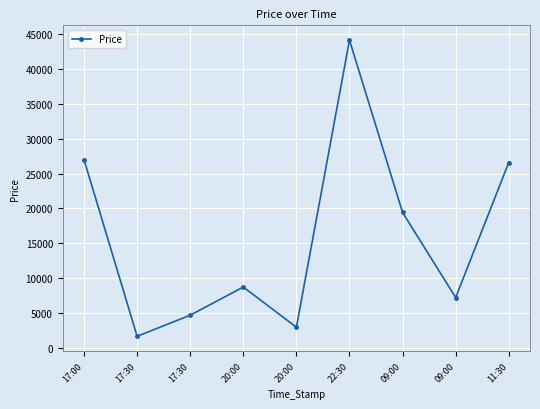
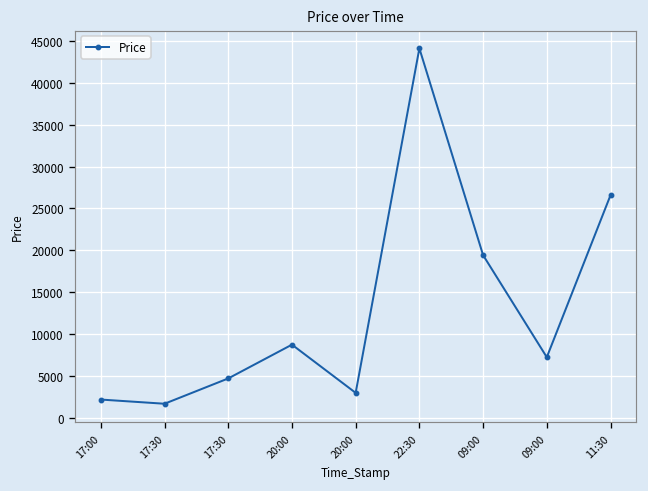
  {
-   "17:00": 27000,
+   "17:00": 2000,
    "22:30": 44000,
    "11:30": 27000
  }
